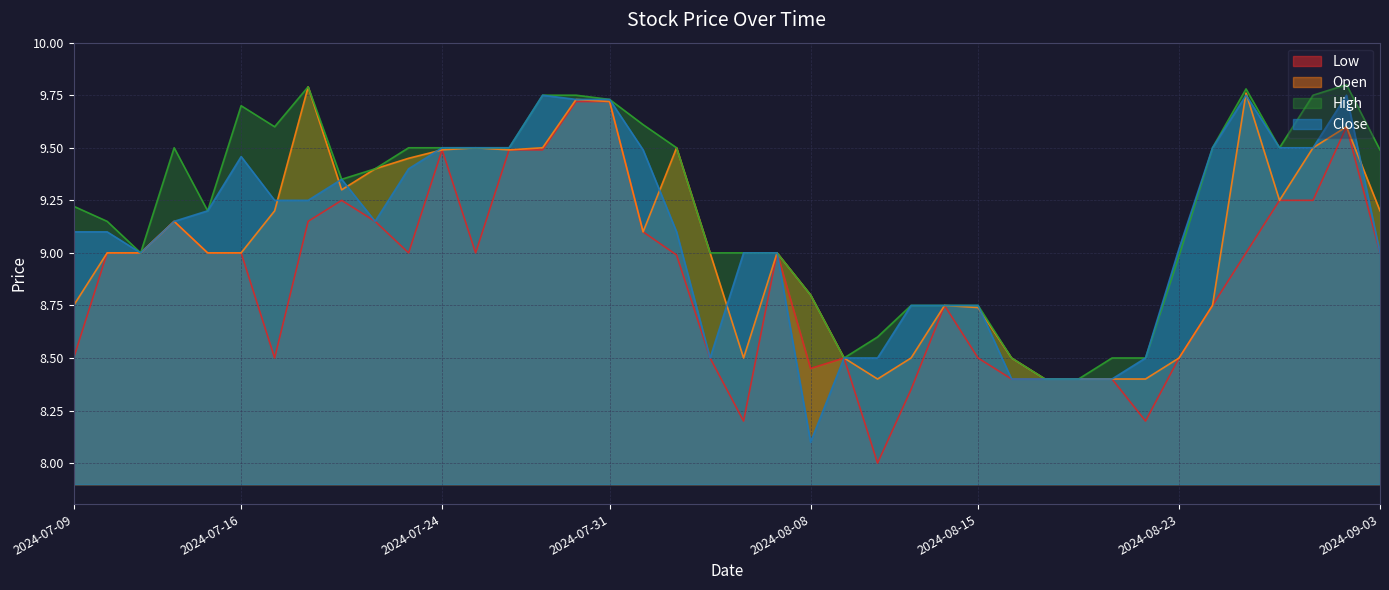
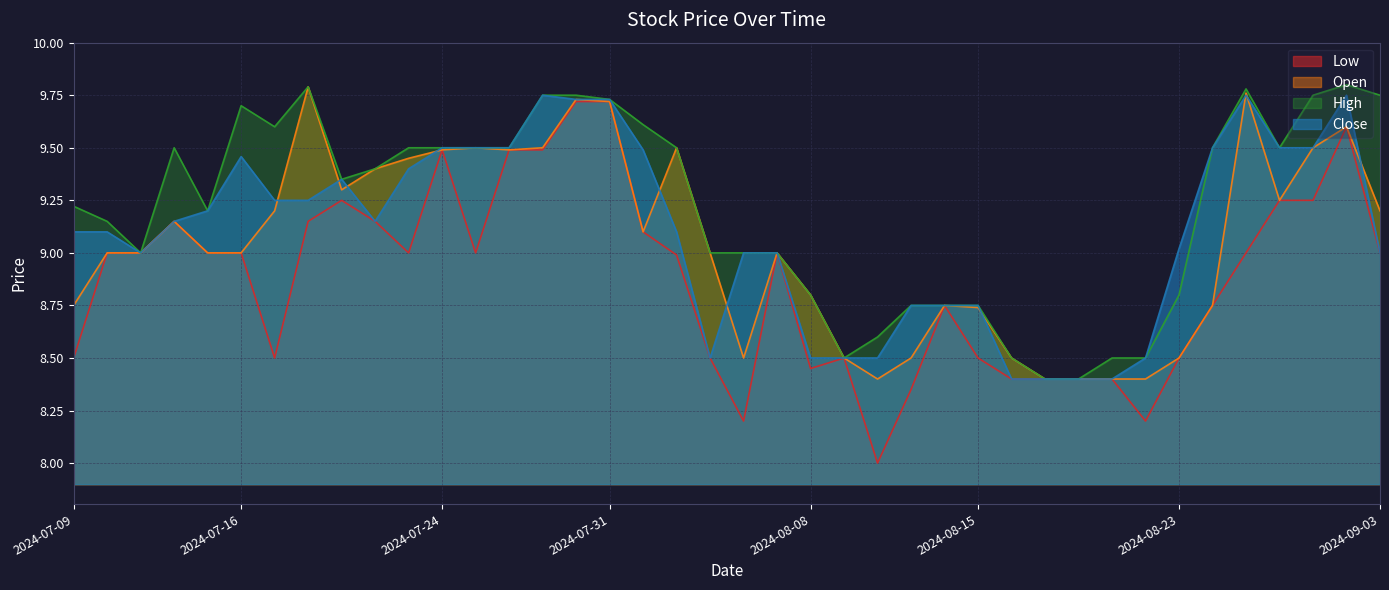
  {
    "High": {
      "2024-07-09": 9.22,
      "2024-07-16": 9.70,
-     "2024-08-23": 8.99,
-     "2024-09-03": 9.49
+     "2024-08-23": 8.80,
+     "2024-09-03": 9.75
    },
    "Close": {
      "2024-07-09": 9.1,
      "2024-07-16": 9.46,
-     "2024-08-08": 8.1,
+     "2024-08-08": 8.5,
      "2024-08-23": 9.02
    }
  }
